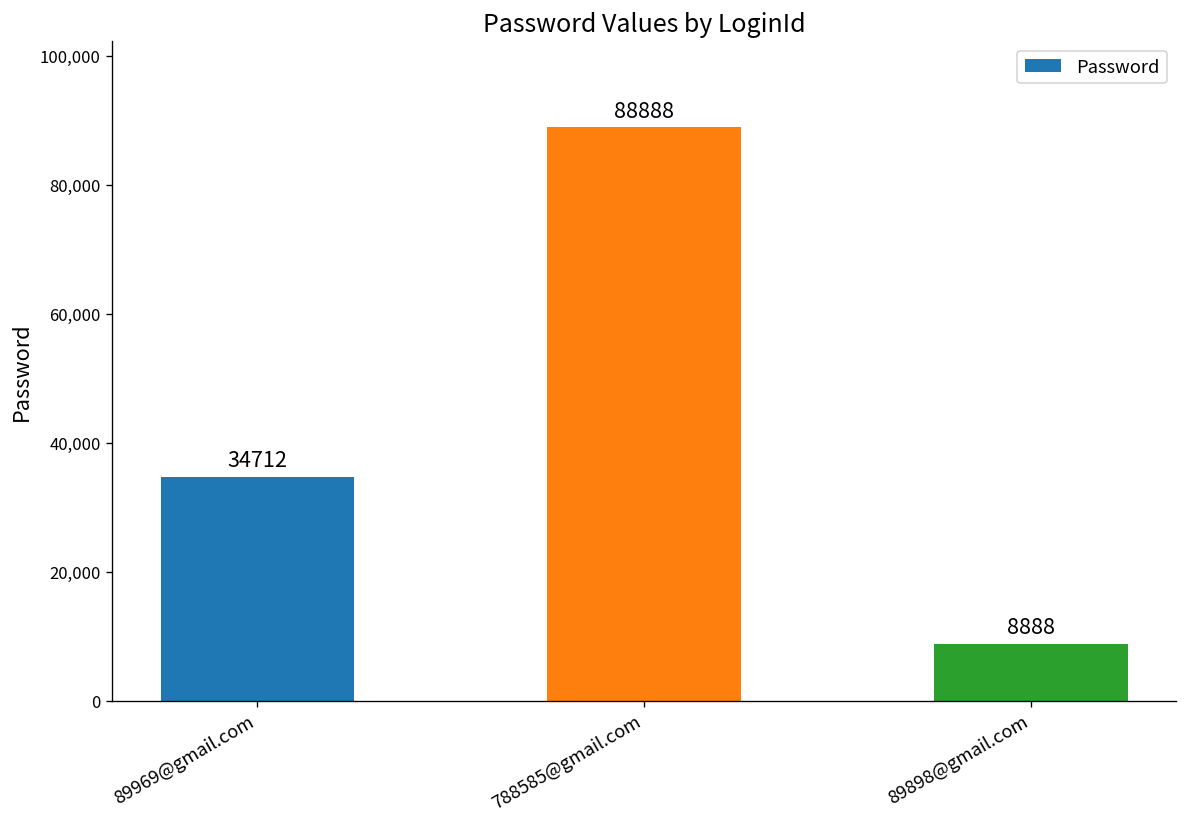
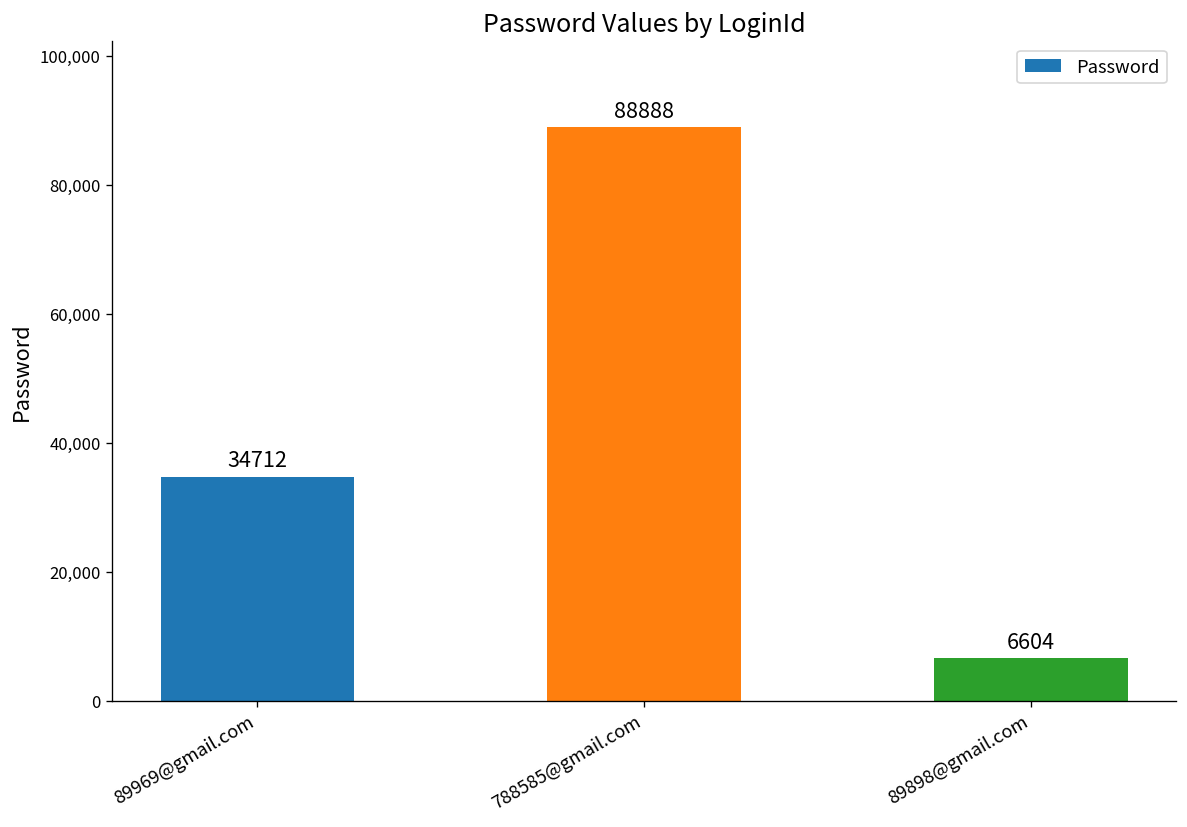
  {
    "89969@gmail.com": 34712,
    "788585@gmail.com": 88888,
-   "89898@gmail.com": 8888
+   "89898@gmail.com": 6604
  }
